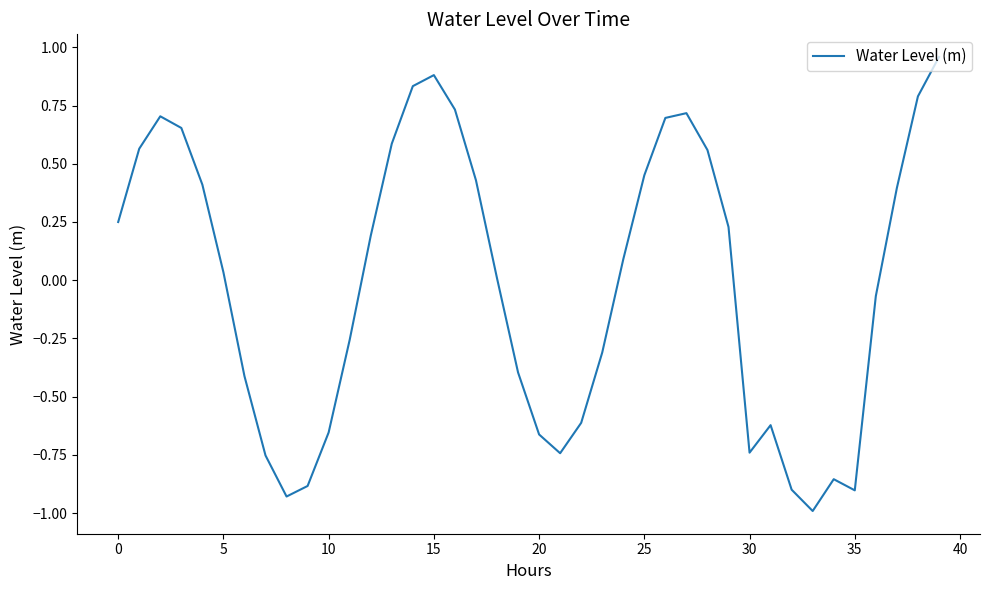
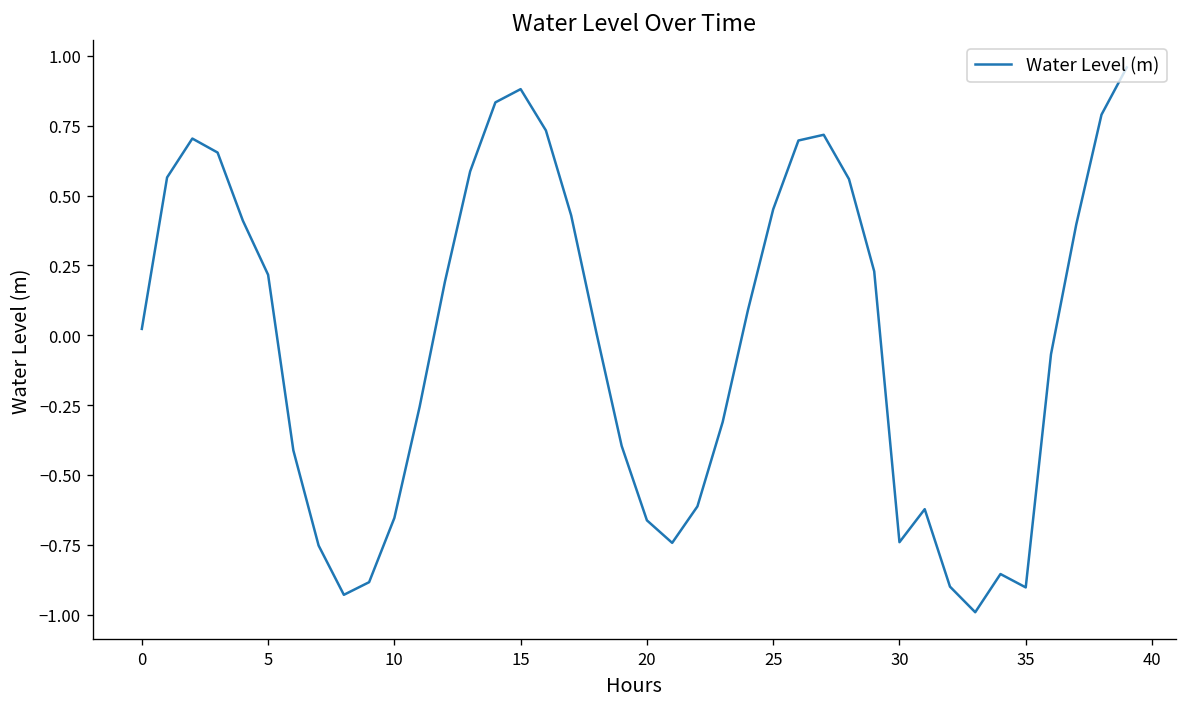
  {
-   "0": 0.25,
-   "5": 0.03,
+   "0": 0.02,
+   "5": 0.22,
    "10": -0.65,
    "15": 0.88,
    "20": -0.66,
    "25": 0.45,
    "30": -0.74,
    "35": -0.90
  }
